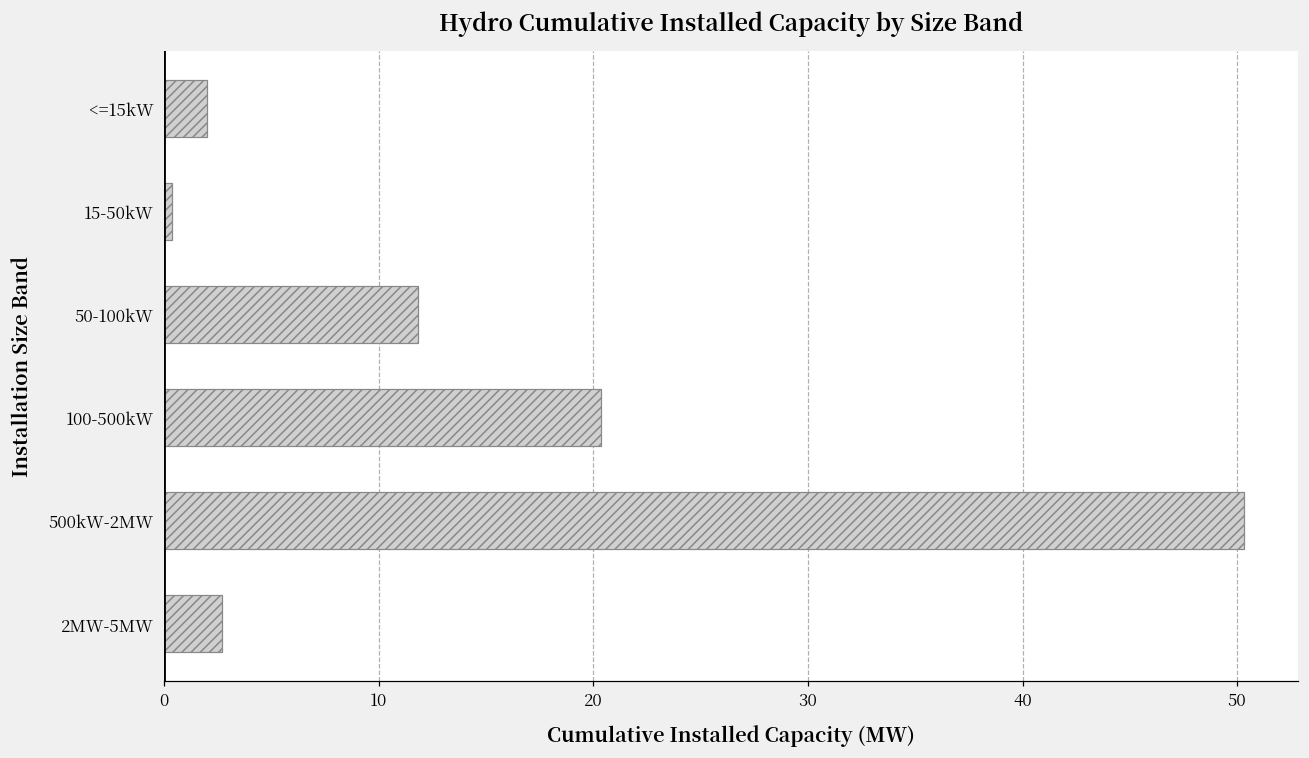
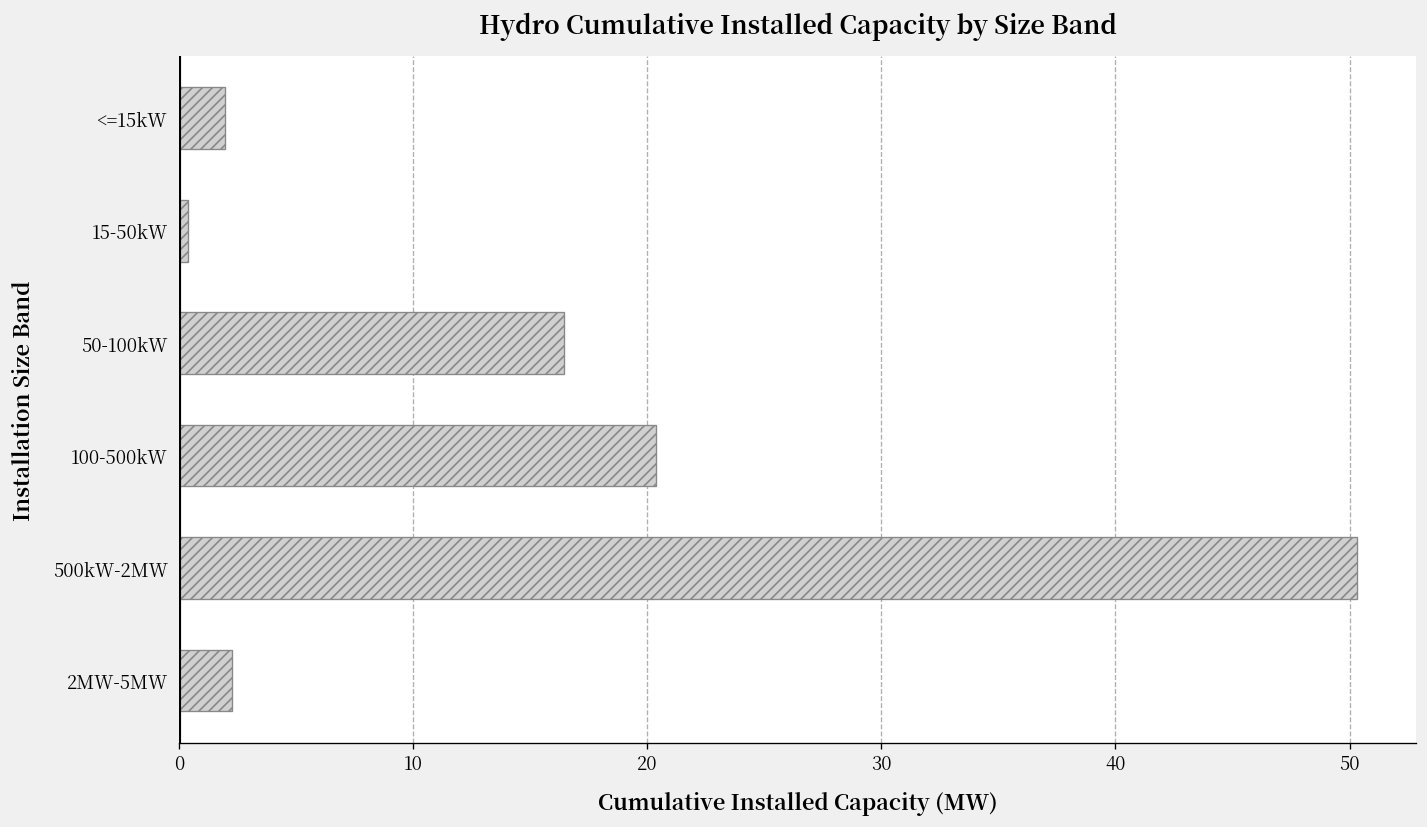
  {
    "<=15kW": 2.0,
    "15-50kW": 0.4,
-   "50-100kW": 11.8,
+   "50-100kW": 16.5,
    "100-500kW": 20.4,
    "500kW-2MW": 50.3,
-   "2MW-5MW": 2.7
+   "2MW-5MW": 2.3
  }
